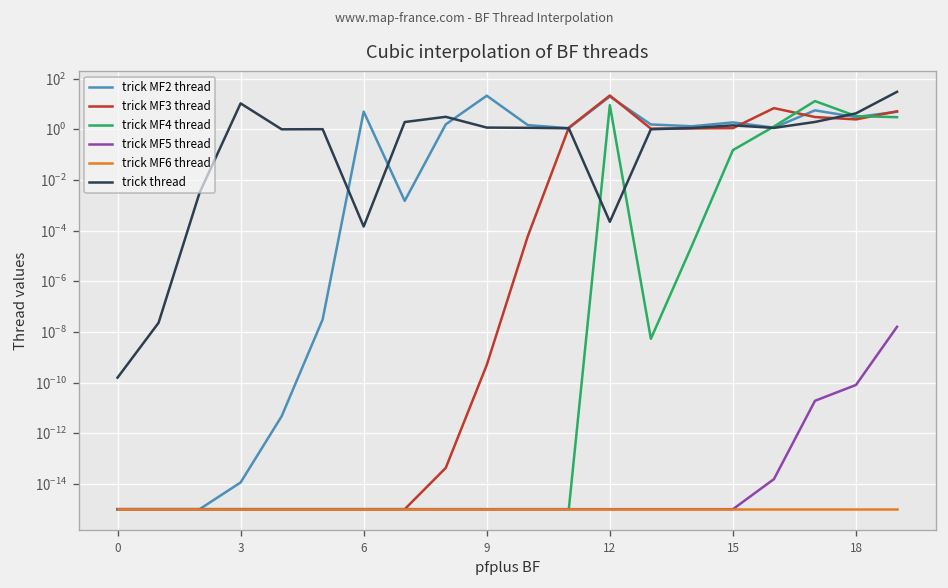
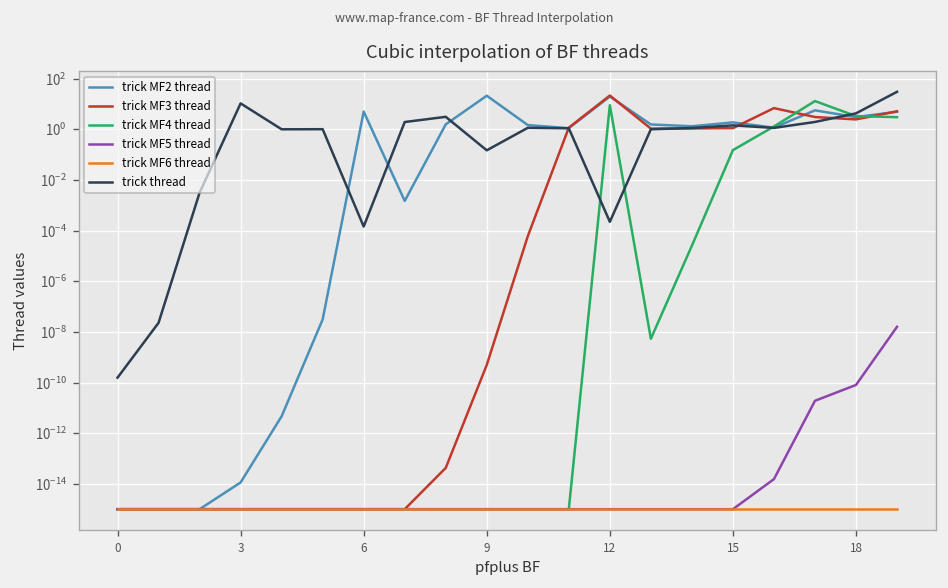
  {
    "trick MF2 thread": {
      "3": 0.000000000000,
      "6": 5,
      "9": 20
    },
    "trick MF3 thread": {
      "9": 0.0000000005
    },
    "trick MF4 thread": {
      "12": 9,
      "15": 0.2
    },
    "trick MF5 thread": {
      "18": 0.00000000008
    },
    "trick MF6 thread": {
      "18": 0.000000000000
    },
    "trick thread": {
      "0": 0.0000000002,
      "3": 10,
      "6": 0.0001,
-     "9": 1,
+     "9": 0.1,
      "12": 0.0002
    }
  }
